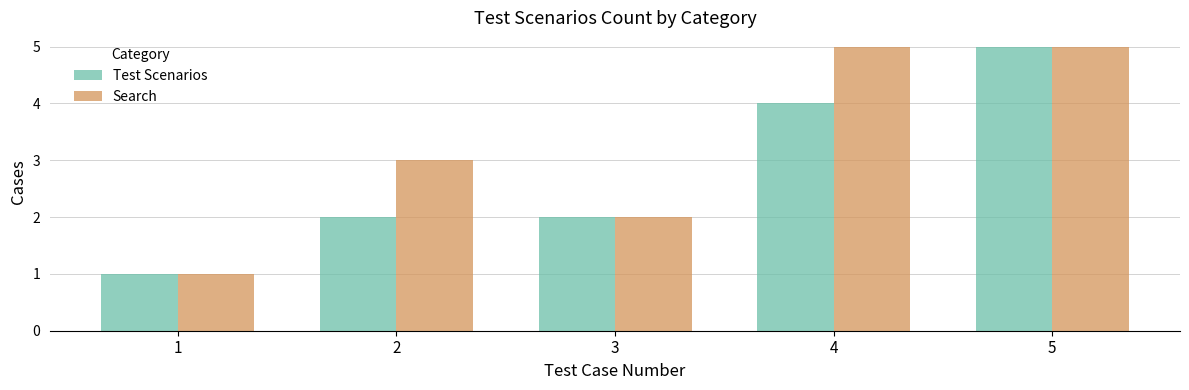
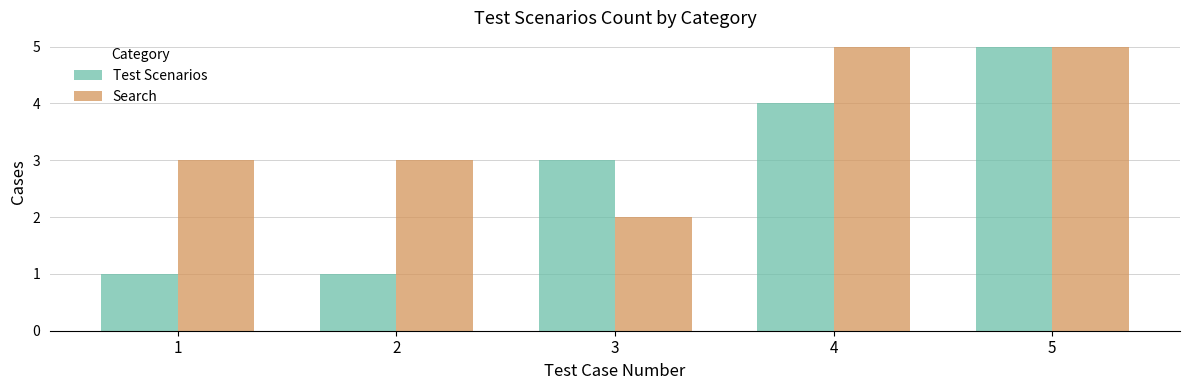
  {
    "Test Scenarios": {
      "1": 1,
-     "2": 2,
-     "3": 2,
+     "2": 1,
+     "3": 3,
      "4": 4,
      "5": 5
    },
    "Search": {
-     "1": 1,
+     "1": 3,
      "2": 3,
      "3": 2,
      "4": 5,
      "5": 5
    }
  }
